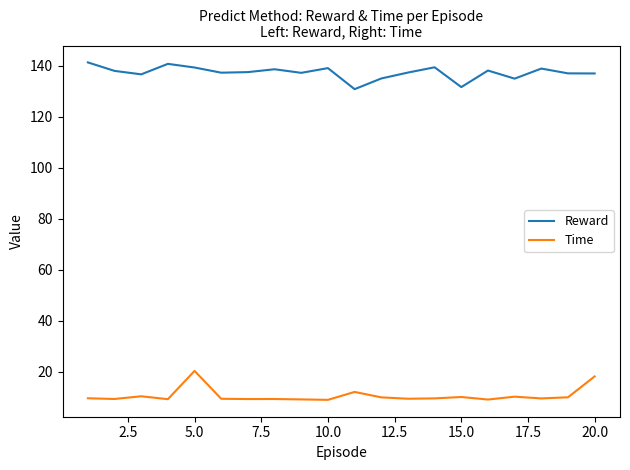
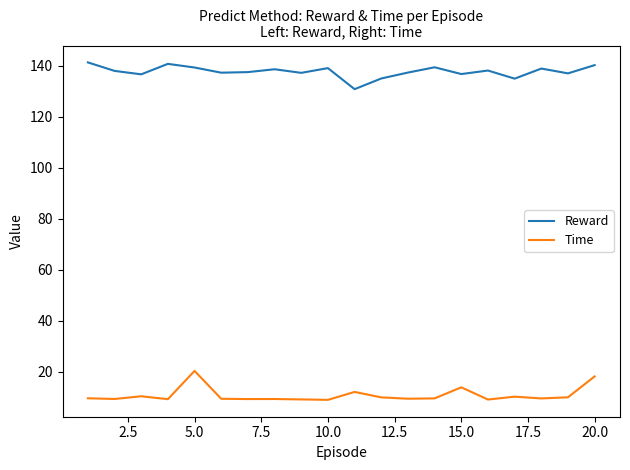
  {
    "Reward": {
      "5.0": 139,
      "10.0": 139,
-     "15.0": 132,
-     "20.0": 137
+     "15.0": 137,
+     "20.0": 140
    },
    "Time": {
      "5.0": 20,
      "10.0": 9,
-     "15.0": 10,
+     "15.0": 14,
      "20.0": 18
    }
  }
